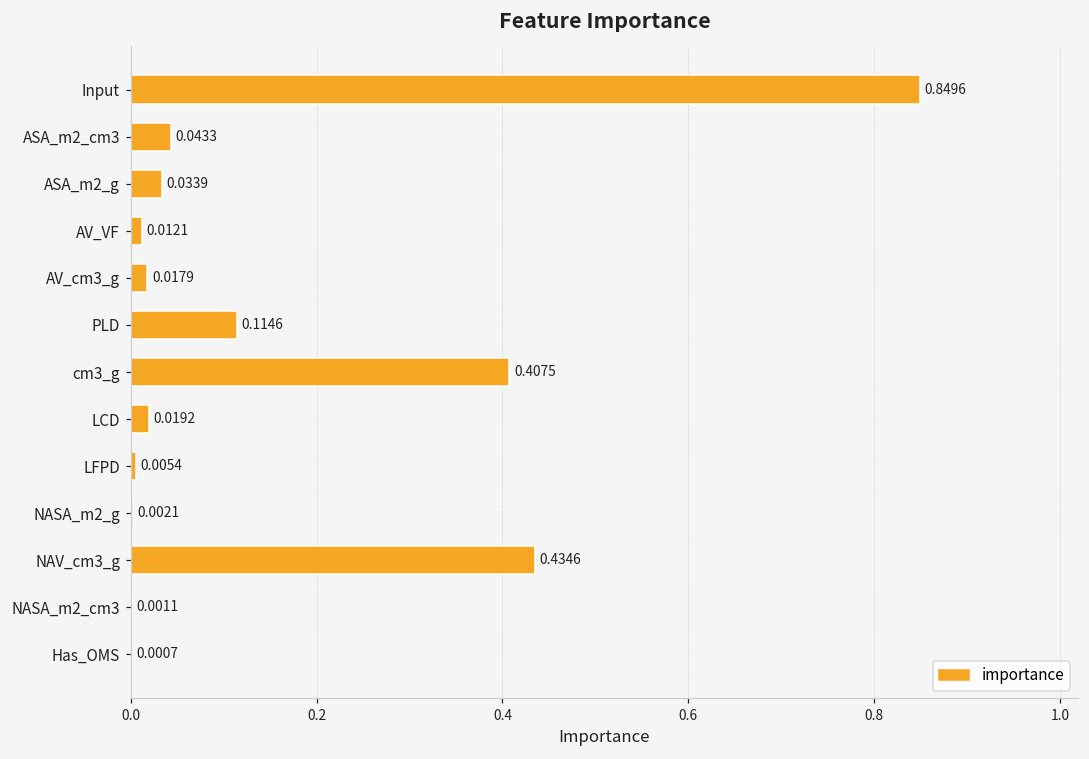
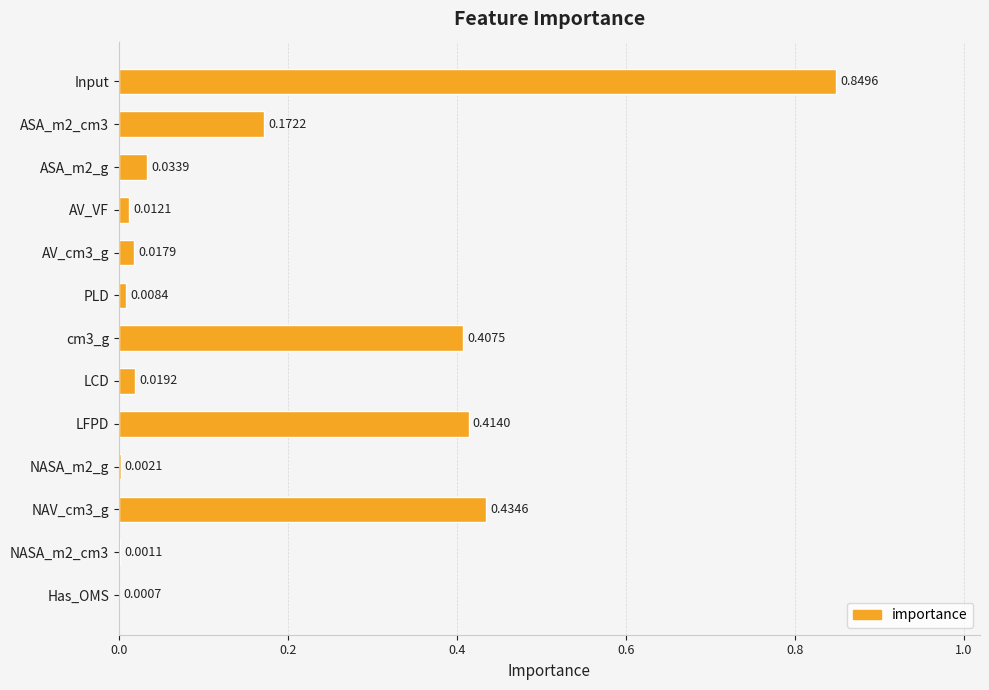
  {
    "Input": 0.8496,
-   "ASA_m2_cm3": 0.0433,
+   "ASA_m2_cm3": 0.1722,
    "ASA_m2_g": 0.0339,
    "AV_VF": 0.0121,
    "AV_cm3_g": 0.0179,
-   "PLD": 0.1146,
+   "PLD": 0.0084,
    "cm3_g": 0.4075,
    "LCD": 0.0192,
-   "LFPD": 0.0054,
+   "LFPD": 0.4140,
    "NASA_m2_g": 0.0021,
    "NAV_cm3_g": 0.4346,
    "NASA_m2_cm3": 0.0011,
    "Has_OMS": 0.0007
  }
